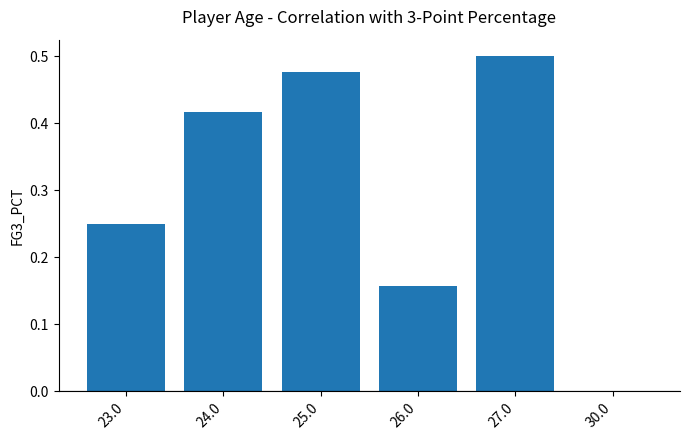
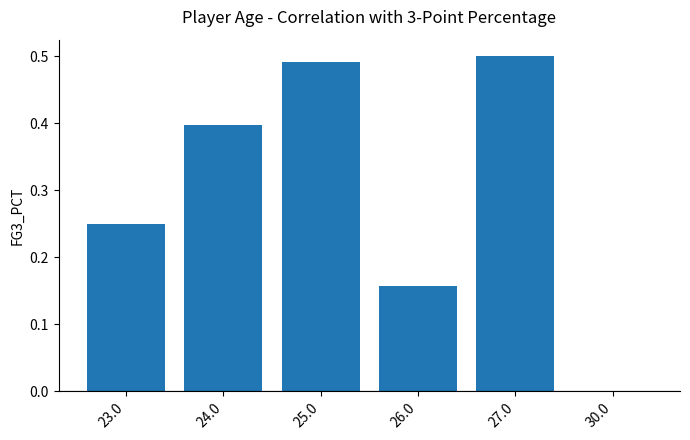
  {
    "23.0": 0.25,
-   "24.0": 0.42,
-   "25.0": 0.48,
+   "24.0": 0.40,
+   "25.0": 0.49,
    "26.0": 0.16,
    "27.0": 0.50,
    "30.0": 0.00
  }
